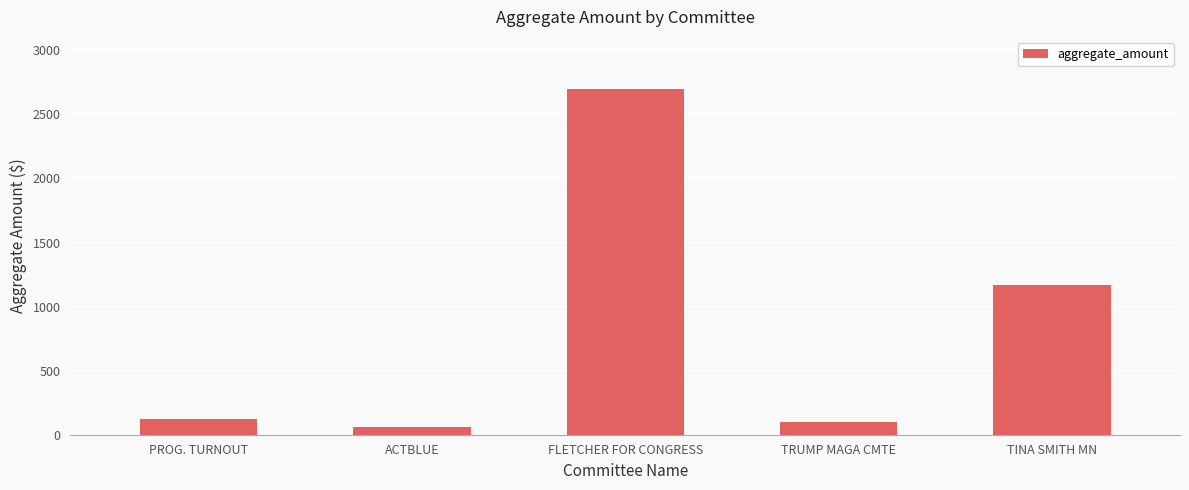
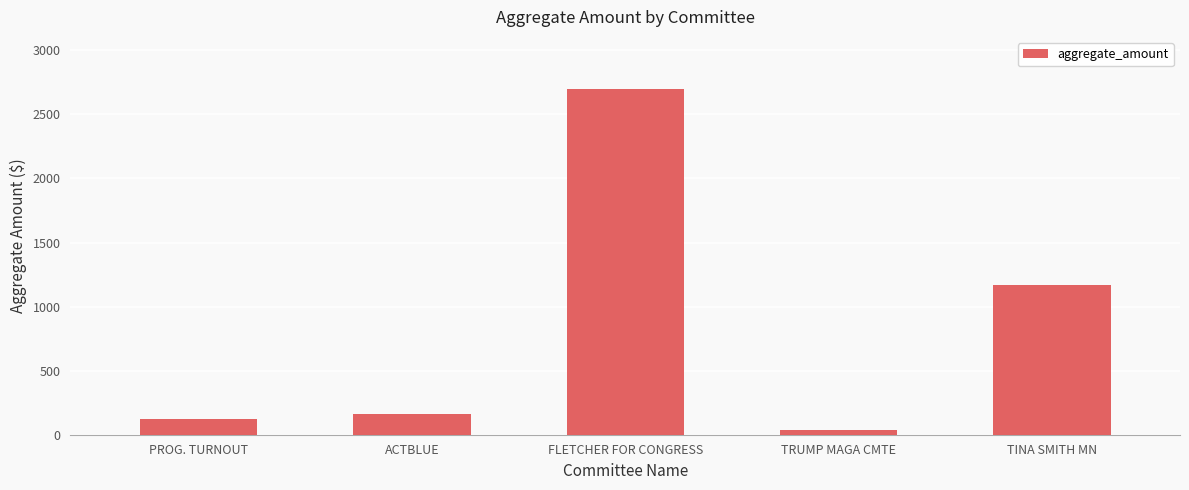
  {
    "PROG. TURNOUT": 120,
-   "ACTBLUE": 60,
+   "ACTBLUE": 160,
    "FLETCHER FOR CONGRESS": 2700,
-   "TRUMP MAGA CMTE": 100,
+   "TRUMP MAGA CMTE": 30,
    "TINA SMITH MN": 1170
  }
